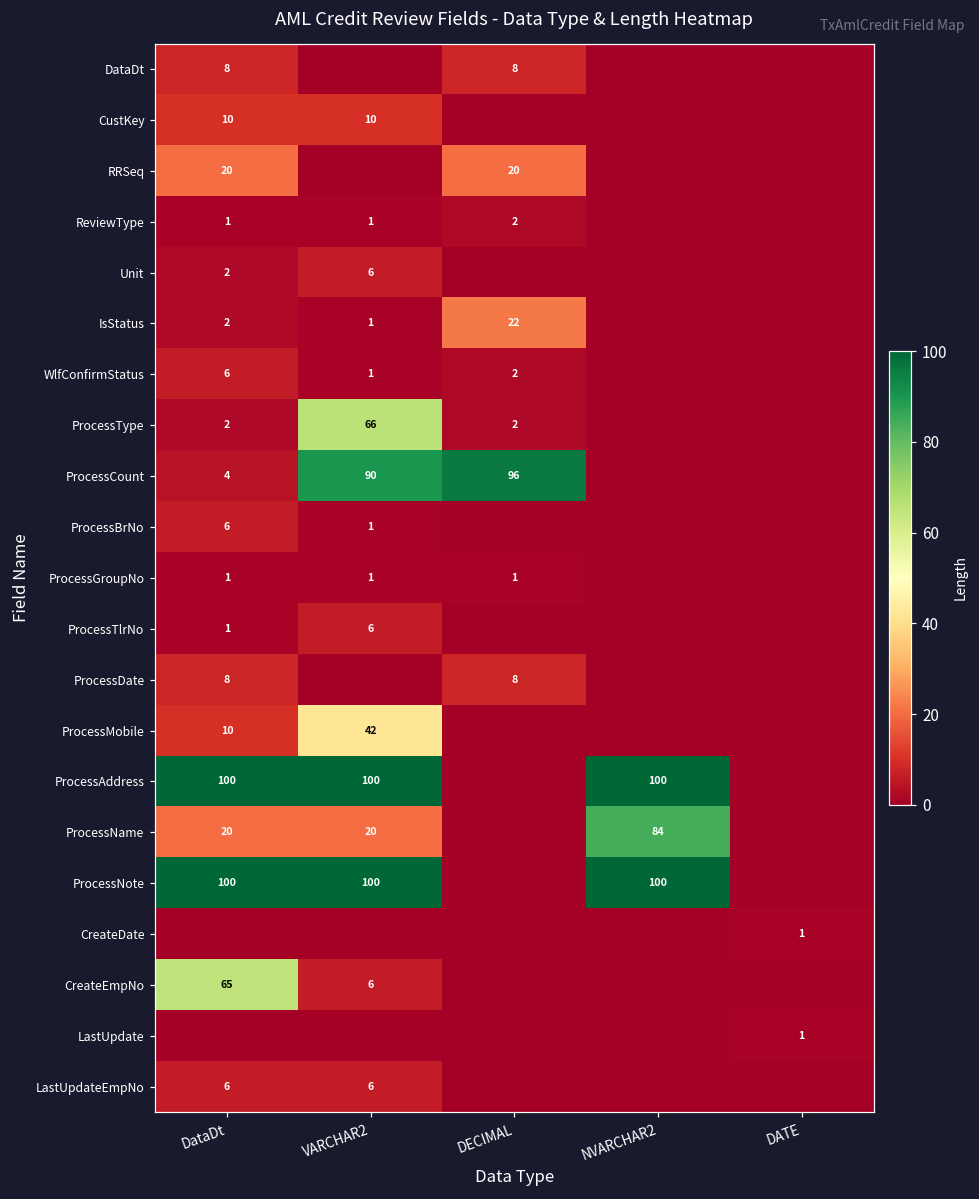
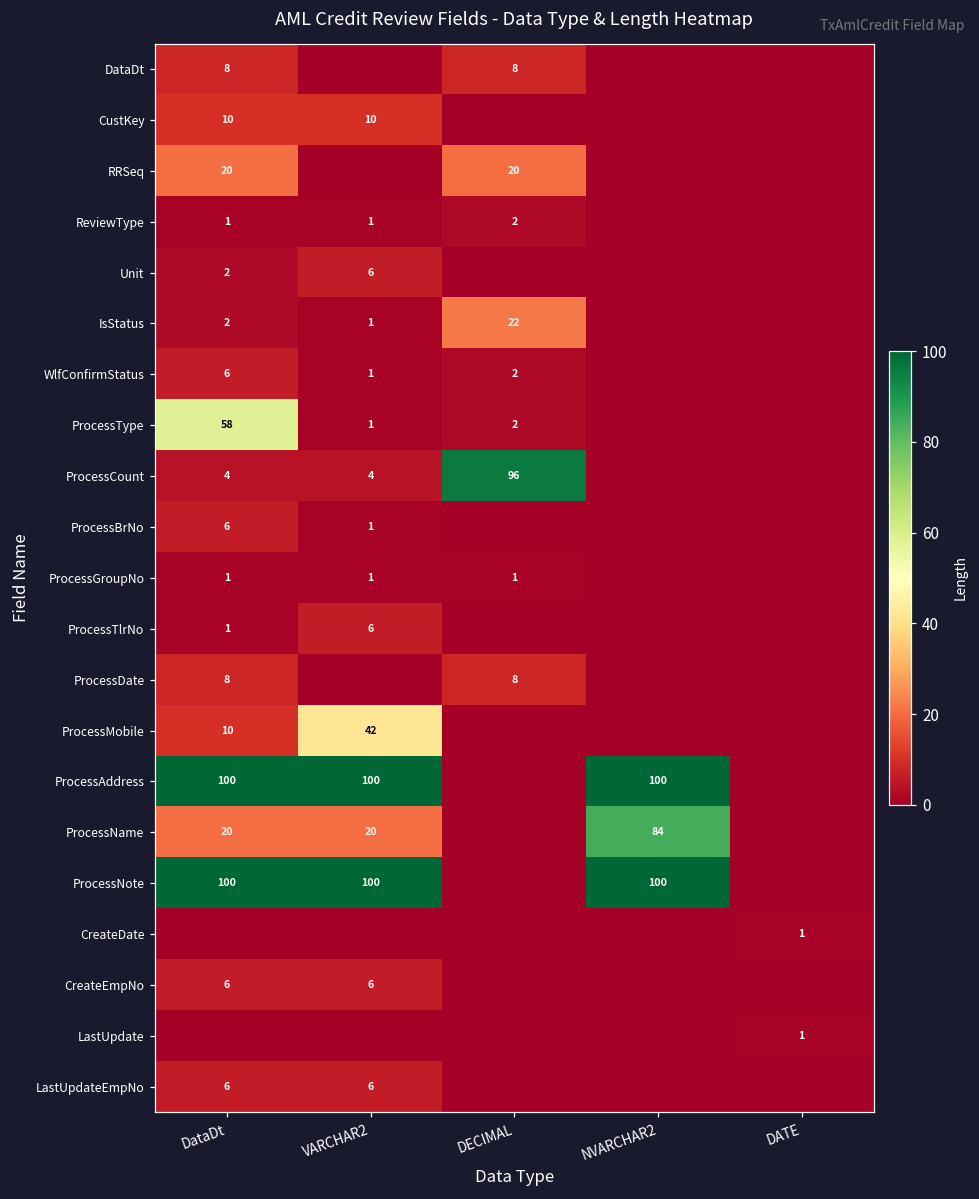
  {
    "DataDt": {
      "DataDt": 8,
      "DECIMAL": 8
    },
    "CustKey": {
      "DataDt": 10,
      "VARCHAR2": 10
    },
    "RRSeq": {
      "DataDt": 20,
      "DECIMAL": 20
    },
    "ReviewType": {
      "DataDt": 1,
      "VARCHAR2": 1,
      "DECIMAL": 2
    },
    "Unit": {
      "DataDt": 2,
      "VARCHAR2": 6
    },
    "IsStatus": {
      "DataDt": 2,
      "VARCHAR2": 1,
      "DECIMAL": 22
    },
    "WlfConfirmStatus": {
      "DataDt": 6,
      "VARCHAR2": 1,
      "DECIMAL": 2
    },
    "ProcessType": {
-     "DataDt": 2,
-     "VARCHAR2": 66,
+     "DataDt": 58,
+     "VARCHAR2": 1,
      "DECIMAL": 2
    },
    "ProcessCount": {
      "DataDt": 4,
-     "VARCHAR2": 90,
+     "VARCHAR2": 4,
      "DECIMAL": 96
    },
    "ProcessBrNo": {
      "DataDt": 6,
      "VARCHAR2": 1
    },
    "ProcessGroupNo": {
      "DataDt": 1,
      "VARCHAR2": 1,
      "DECIMAL": 1
    },
    "ProcessTlrNo": {
      "DataDt": 1,
      "VARCHAR2": 6
    },
    "ProcessDate": {
      "DataDt": 8,
      "DECIMAL": 8
    },
    "ProcessMobile": {
      "DataDt": 10,
      "VARCHAR2": 42
    },
    "ProcessAddress": {
      "DataDt": 100,
      "VARCHAR2": 100,
      "NVARCHAR2": 100
    },
    "ProcessName": {
      "DataDt": 20,
      "VARCHAR2": 20,
      "NVARCHAR2": 84
    },
    "ProcessNote": {
      "DataDt": 100,
      "VARCHAR2": 100,
      "NVARCHAR2": 100
    },
    "CreateDate": {
      "DATE": 1
    },
    "CreateEmpNo": {
-     "DataDt": 65,
+     "DataDt": 6,
      "VARCHAR2": 6
    },
    "LastUpdate": {
      "DATE": 1
    },
    "LastUpdateEmpNo": {
      "DataDt": 6,
      "VARCHAR2": 6
    }
  }
